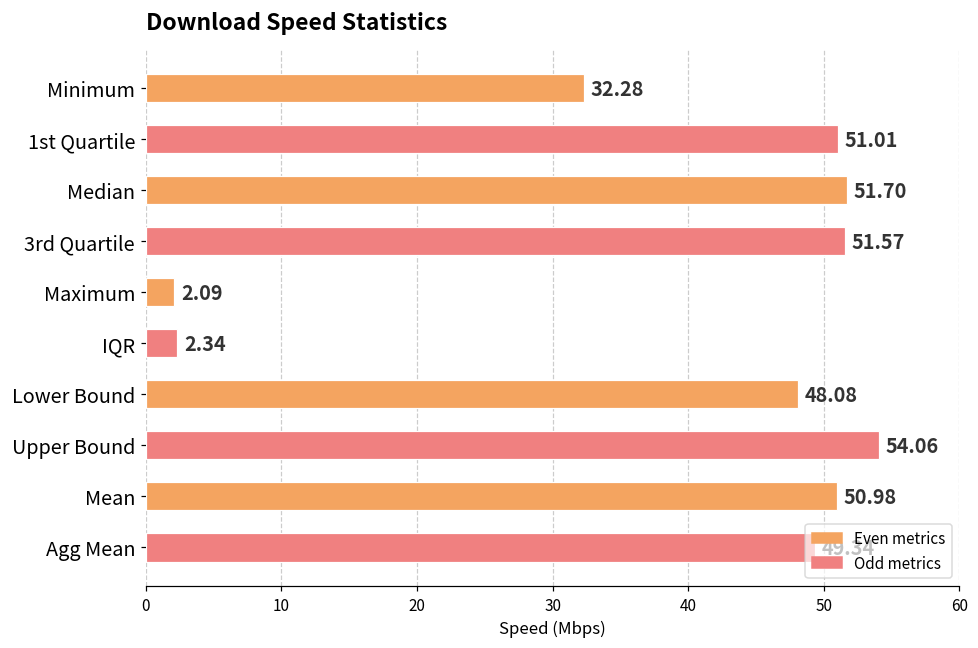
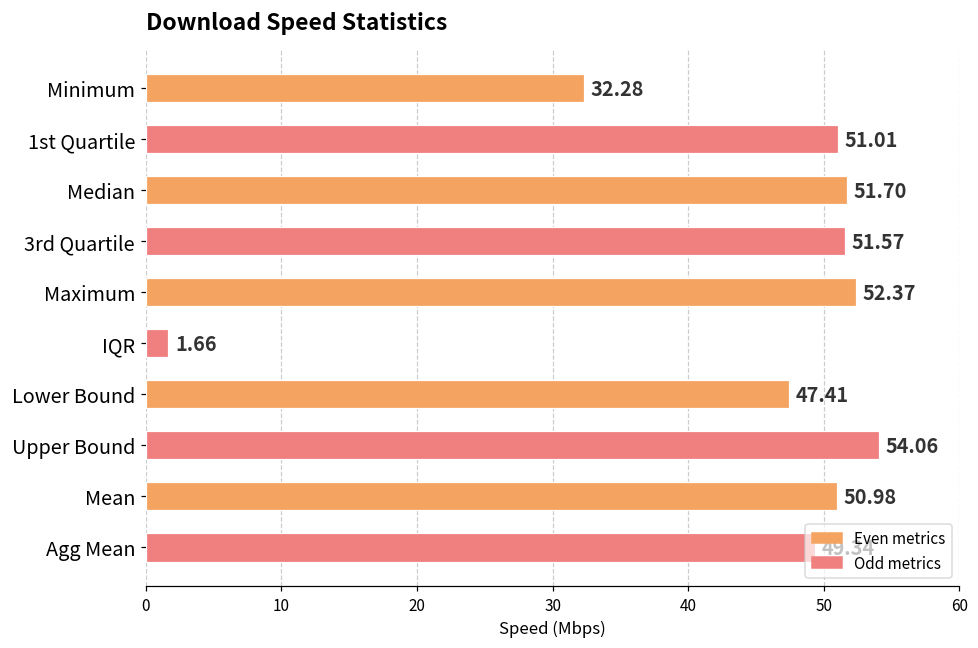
  {
    "Minimum": 32.28,
    "1st Quartile": 51.01,
    "Median": 51.70,
    "3rd Quartile": 51.57,
-   "Maximum": 2.09,
-   "IQR": 2.34,
-   "Lower Bound": 48.08,
+   "Maximum": 52.37,
+   "IQR": 1.66,
+   "Lower Bound": 47.41,
    "Upper Bound": 54.06,
    "Mean": 50.98
  }
